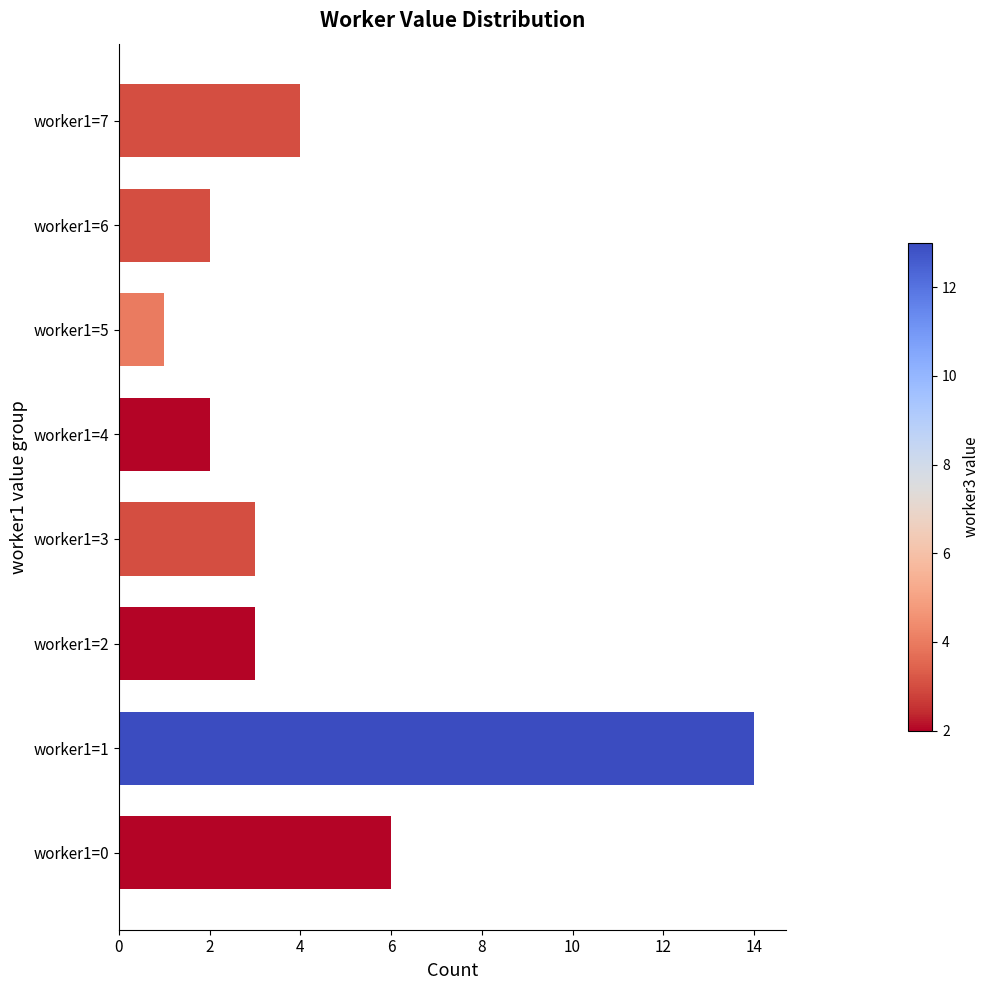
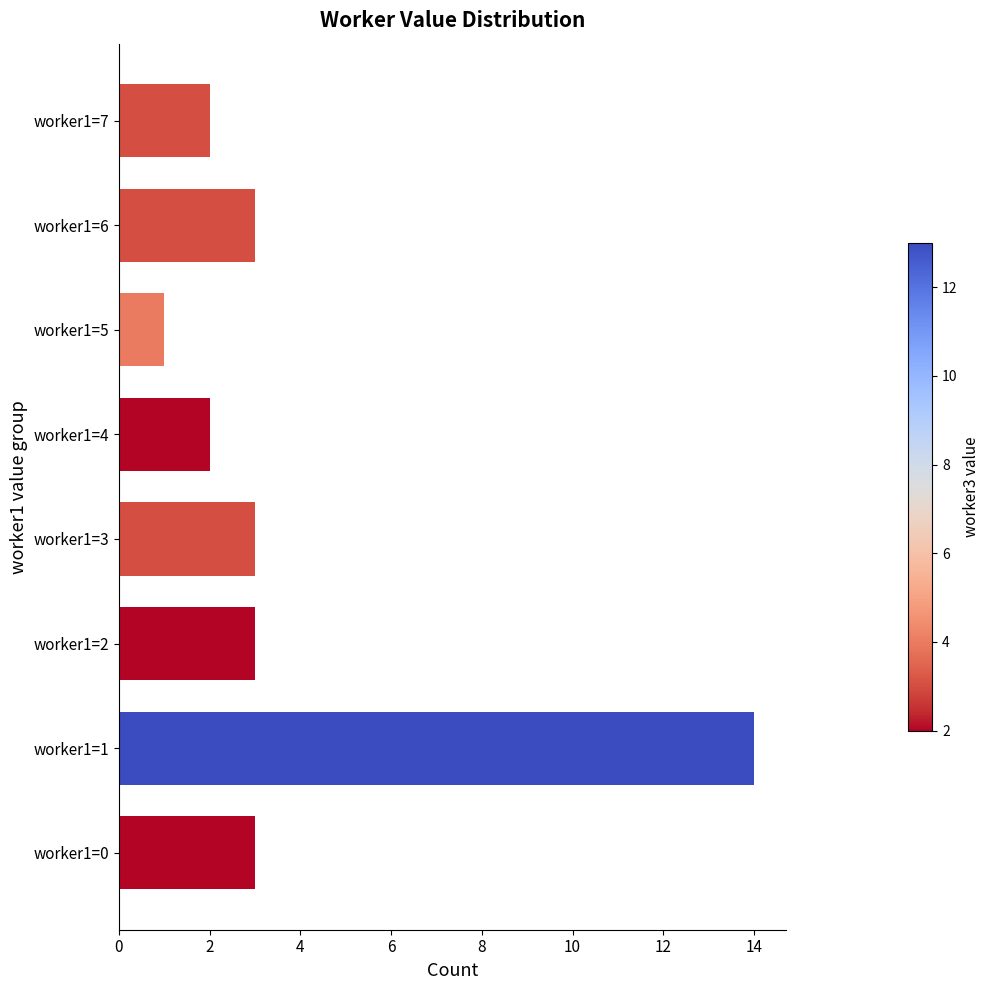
  {
-   "worker1=7": 4,
-   "worker1=6": 2,
+   "worker1=7": 2,
+   "worker1=6": 3,
    "worker1=5": 1,
    "worker1=4": 2,
    "worker1=3": 3,
    "worker1=2": 3,
    "worker1=1": 14,
-   "worker1=0": 6
+   "worker1=0": 3
  }
